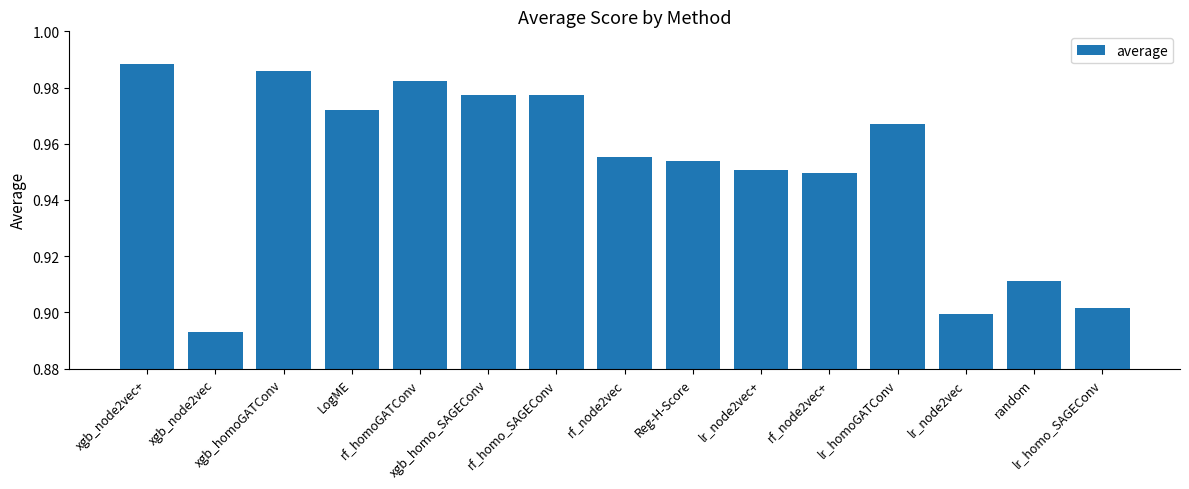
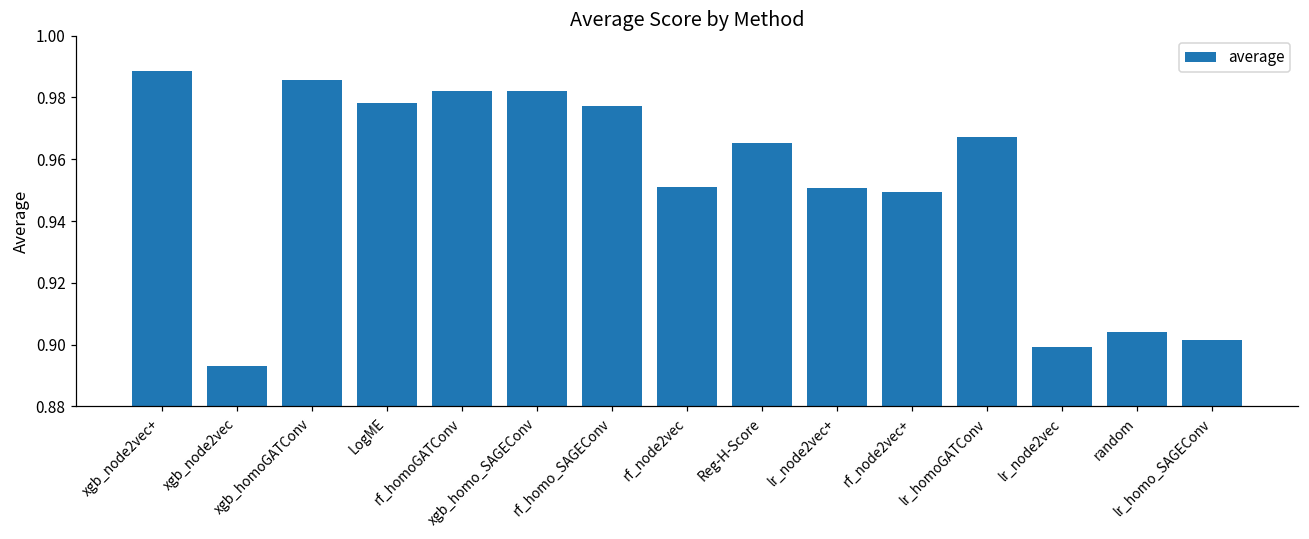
  {
    "xgb_node2vec+": 0.988,
    "xgb_node2vec": 0.893,
    "xgb_homoGATConv": 0.986,
-   "LogME": 0.972,
+   "LogME": 0.978,
    "rf_homoGATConv": 0.982,
-   "xgb_homo_SAGEConv": 0.977,
+   "xgb_homo_SAGEConv": 0.982,
    "rf_homo_SAGEConv": 0.977,
-   "rf_node2vec": 0.955,
-   "Reg-H-Score": 0.954,
+   "rf_node2vec": 0.951,
+   "Reg-H-Score": 0.965,
    "lr_node2vec+": 0.951,
    "rf_node2vec+": 0.950,
    "lr_homoGATConv": 0.967,
    "lr_node2vec": 0.899,
-   "random": 0.911,
+   "random": 0.904,
    "lr_homo_SAGEConv": 0.902
  }
